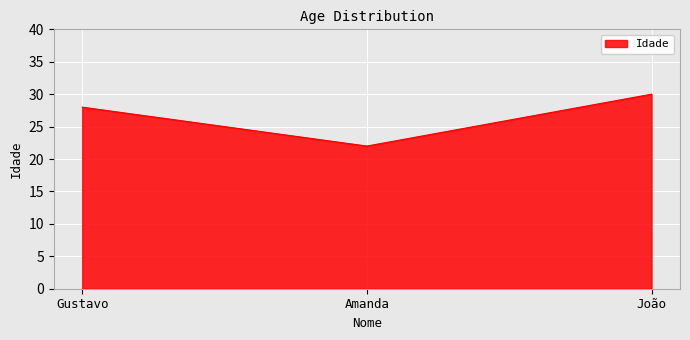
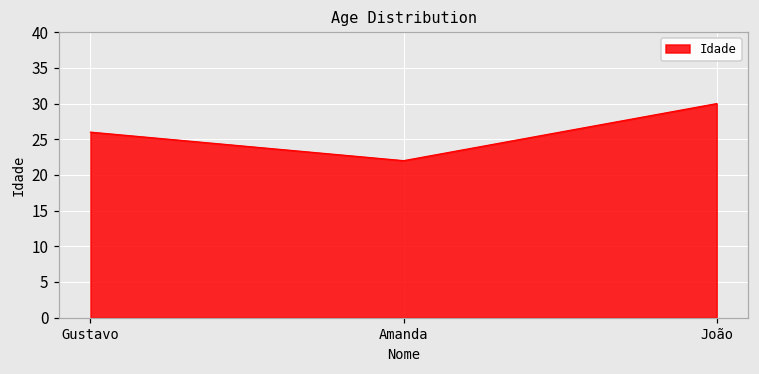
  {
-   "Gustavo": 28,
+   "Gustavo": 26,
    "Amanda": 22,
    "João": 30
  }
